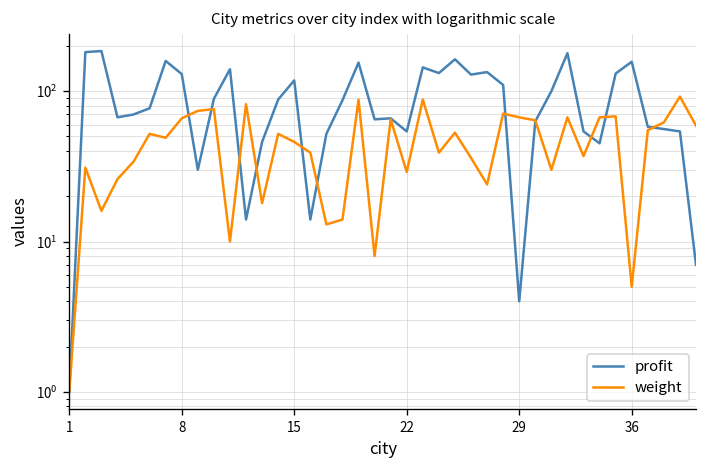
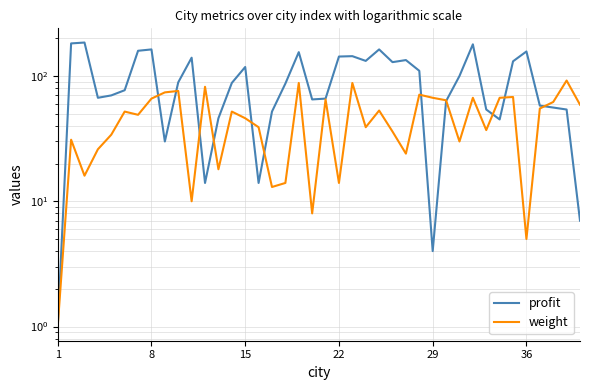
  {
    "profit": {
-     "8": 130,
+     "8": 160,
      "15": 120,
-     "22": 54,
+     "22": 140,
      "29": 4,
      "36": 160
    },
    "weight": {
      "8": 70,
      "15": 46,
-     "22": 29,
+     "22": 14,
      "29": 70,
      "36": 5
    }
  }
